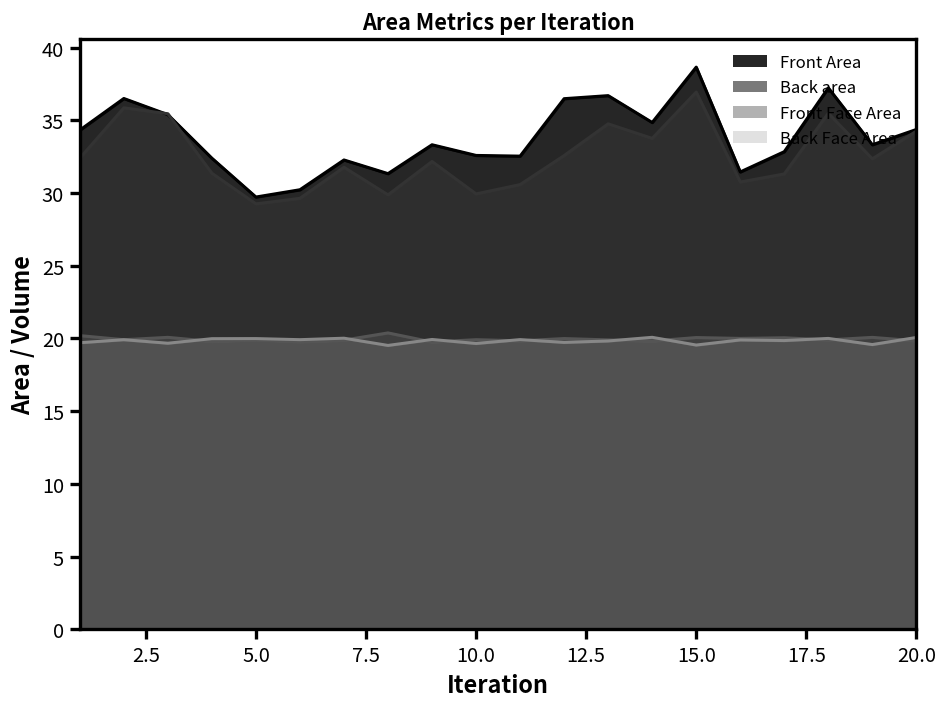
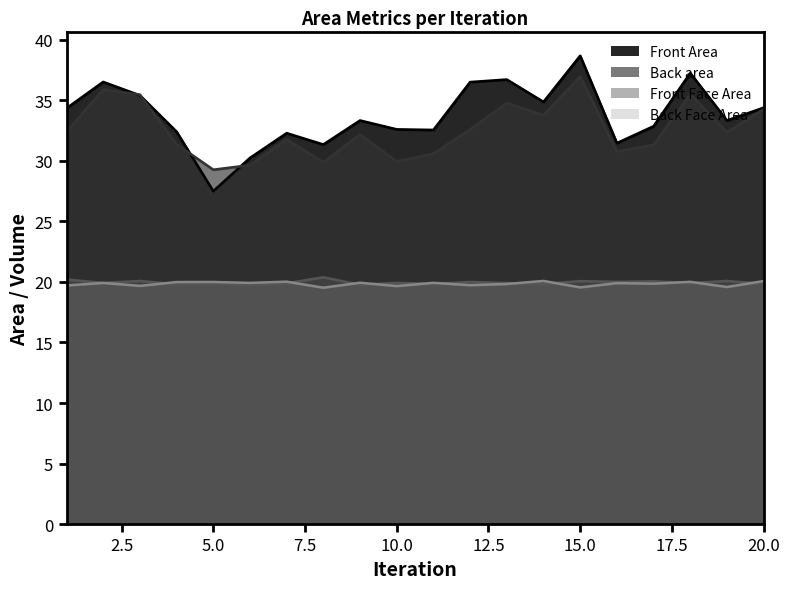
  {
    "Front Area": {
-     "5.0": 29.7,
+     "5.0": 27.5,
      "10.0": 32.6,
      "15.0": 38.7
    }
  }
